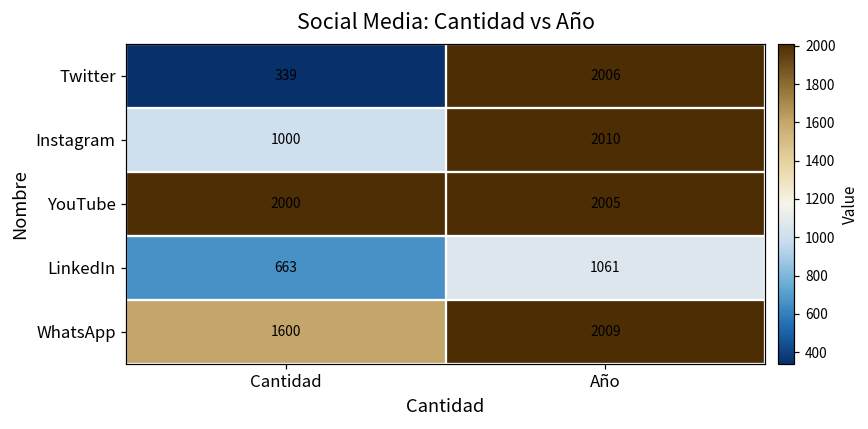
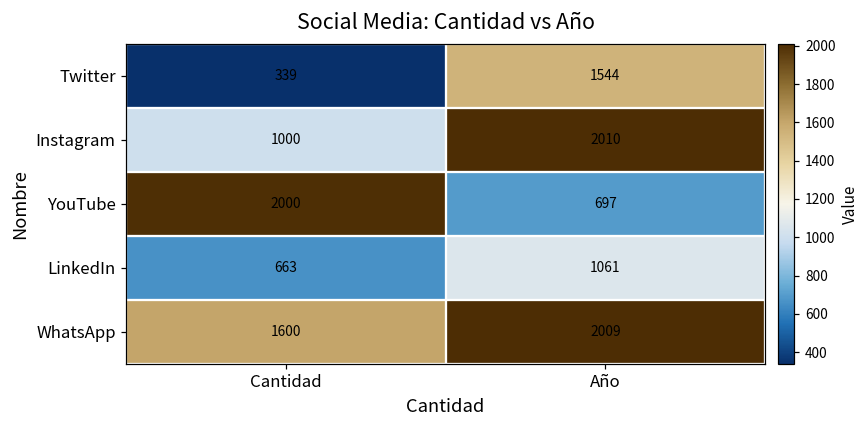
  {
    "Twitter": {
      "Cantidad": 339,
-     "Año": 2006
+     "Año": 1544
    },
    "Instagram": {
      "Cantidad": 1000,
      "Año": 2010
    },
    "YouTube": {
      "Cantidad": 2000,
-     "Año": 2005
+     "Año": 697
    },
    "LinkedIn": {
      "Cantidad": 663,
      "Año": 1061
    },
    "WhatsApp": {
      "Cantidad": 1600,
      "Año": 2009
    }
  }
